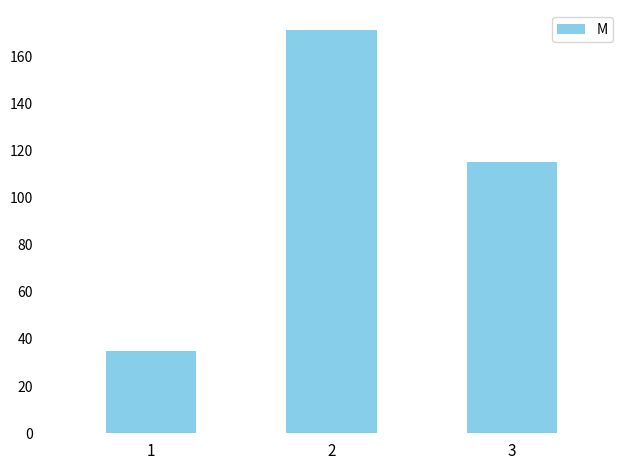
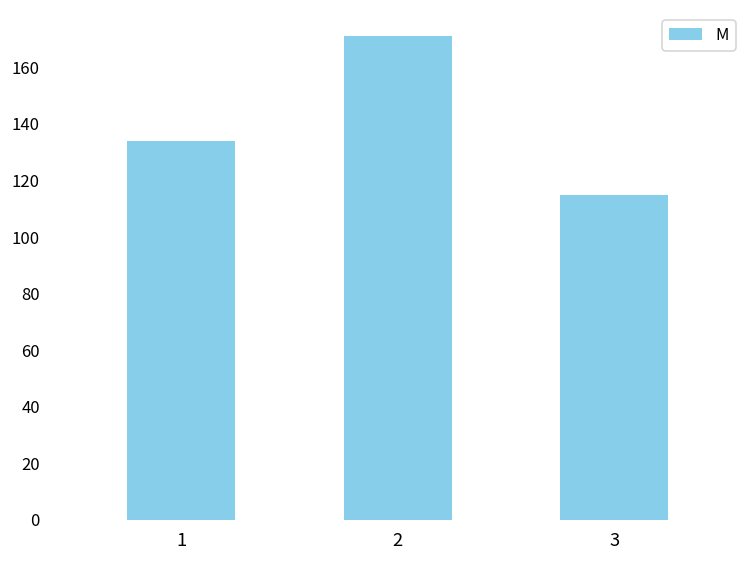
  {
-   "1": 35,
+   "1": 134,
    "2": 171,
    "3": 115
  }
